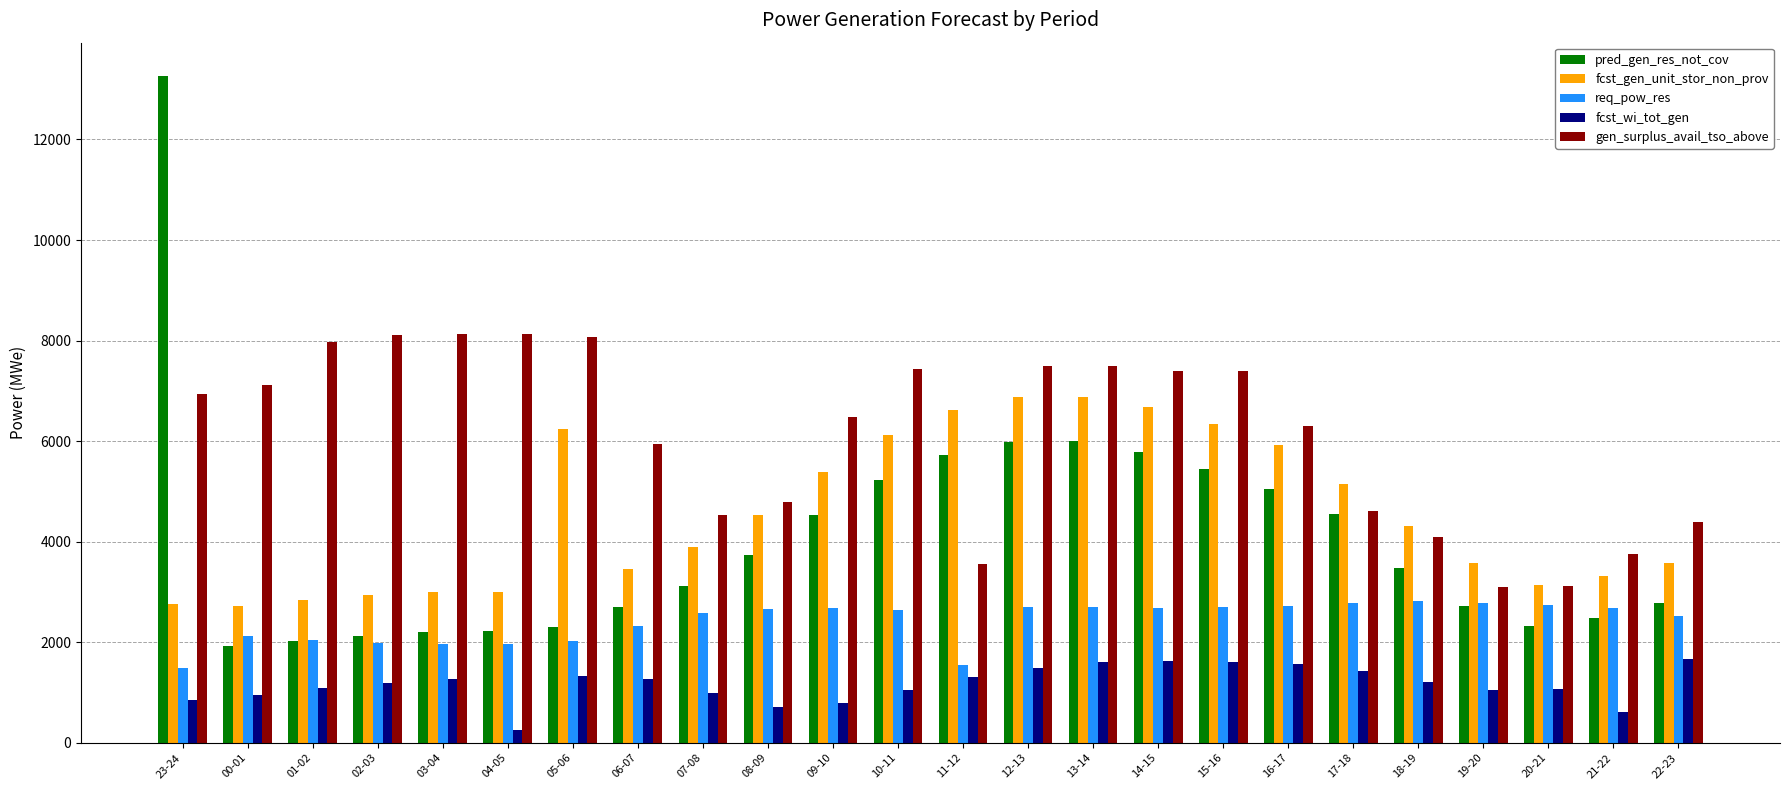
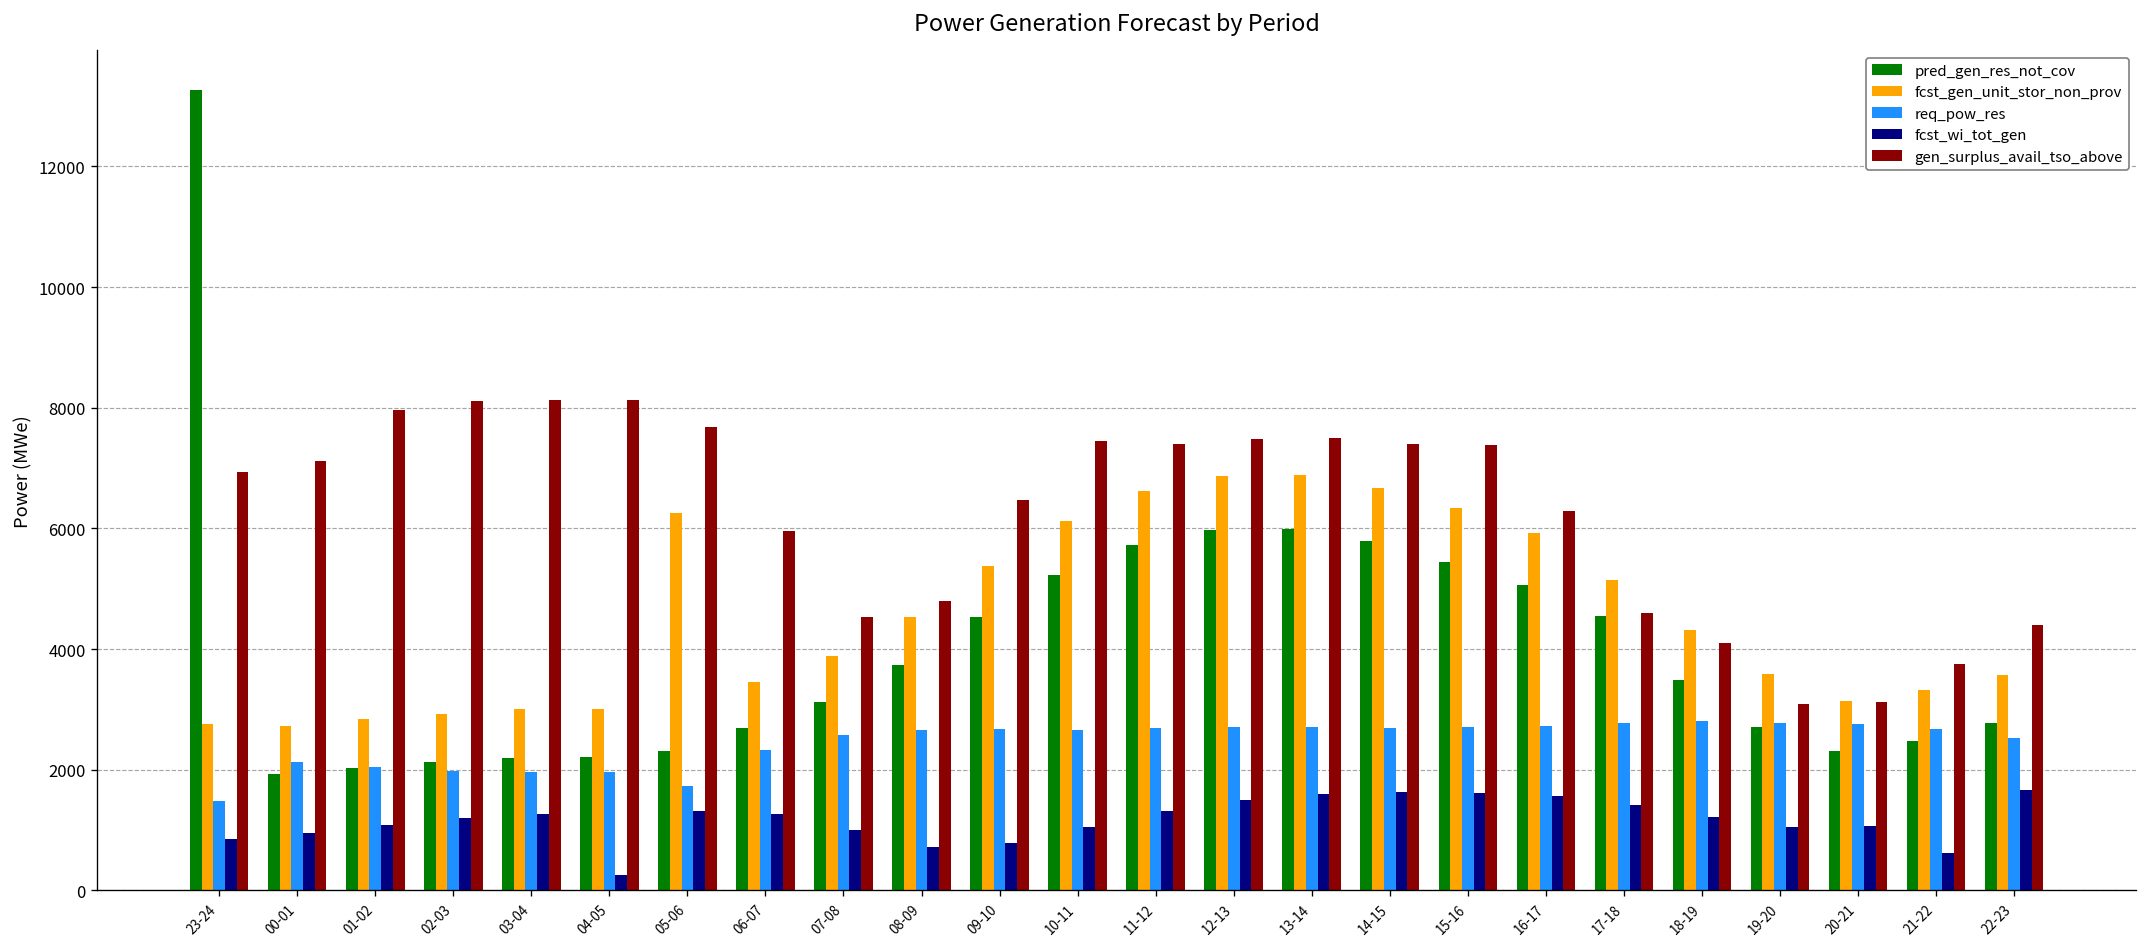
  {
    "pred_gen_res_not_cov": {
      "23-24": 13300,
      "00-01": 1900,
      "01-02": 2000,
      "02-03": 2100,
      "03-04": 2200,
      "04-05": 2200,
      "05-06": 2300,
      "06-07": 2700,
      "07-08": 3100,
      "08-09": 3700,
      "09-10": 4500,
      "10-11": 5200,
      "11-12": 5700,
      "12-13": 6000,
      "13-14": 6000,
      "14-15": 5800,
      "15-16": 5500,
      "16-17": 5100,
      "17-18": 4500,
      "18-19": 3500,
      "19-20": 2700,
      "20-21": 2300,
      "21-22": 2500,
      "22-23": 2800
    },
    "fcst_gen_unit_stor_non_prov": {
      "23-24": 2800,
      "00-01": 2700,
      "01-02": 2800,
      "02-03": 2900,
      "03-04": 3000,
      "04-05": 3000,
      "05-06": 6300,
      "06-07": 3500,
      "07-08": 3900,
      "08-09": 4500,
      "09-10": 5400,
      "10-11": 6100,
      "11-12": 6600,
      "12-13": 6900,
      "13-14": 6900,
      "14-15": 6700,
      "15-16": 6300,
      "16-17": 5900,
      "17-18": 5200,
      "18-19": 4300,
      "19-20": 3600,
      "20-21": 3100,
      "21-22": 3300,
      "22-23": 3600
    },
    "req_pow_res": {
      "23-24": 1500,
      "00-01": 2100,
      "01-02": 2000,
      "02-03": 2000,
      "03-04": 2000,
      "04-05": 2000,
-     "05-06": 2000,
+     "05-06": 1700,
      "06-07": 2300,
      "07-08": 2600,
      "08-09": 2700,
      "09-10": 2700,
      "10-11": 2700,
-     "11-12": 1500,
+     "11-12": 2700,
      "12-13": 2700,
      "13-14": 2700,
      "14-15": 2700,
      "15-16": 2700,
      "16-17": 2700,
      "17-18": 2800,
      "18-19": 2800,
      "19-20": 2800,
      "20-21": 2800,
      "21-22": 2700,
      "22-23": 2500
    },
    "fcst_wi_tot_gen": {
      "23-24": 900,
      "00-01": 1000,
      "01-02": 1100,
      "02-03": 1200,
      "03-04": 1300,
      "04-05": 300,
      "05-06": 1300,
      "06-07": 1300,
      "07-08": 1000,
      "08-09": 700,
      "09-10": 800,
      "10-11": 1100,
      "11-12": 1300,
      "12-13": 1500,
      "13-14": 1600,
      "14-15": 1600,
      "15-16": 1600,
      "16-17": 1600,
      "17-18": 1400,
      "18-19": 1200,
      "19-20": 1000,
      "20-21": 1100,
      "21-22": 600,
      "22-23": 1700
    },
    "gen_surplus_avail_tso_above": {
      "23-24": 6900,
      "00-01": 7100,
      "01-02": 8000,
      "02-03": 8100,
      "03-04": 8100,
      "04-05": 8100,
-     "05-06": 8100,
+     "05-06": 7700,
      "06-07": 6000,
      "07-08": 4500,
      "08-09": 4800,
      "09-10": 6500,
      "10-11": 7400,
-     "11-12": 3600,
+     "11-12": 7400,
      "12-13": 7500,
      "13-14": 7500,
      "14-15": 7400,
      "15-16": 7400,
      "16-17": 6300,
      "17-18": 4600,
      "18-19": 4100,
      "19-20": 3100,
      "20-21": 3100,
      "21-22": 3800,
      "22-23": 4400
    }
  }
